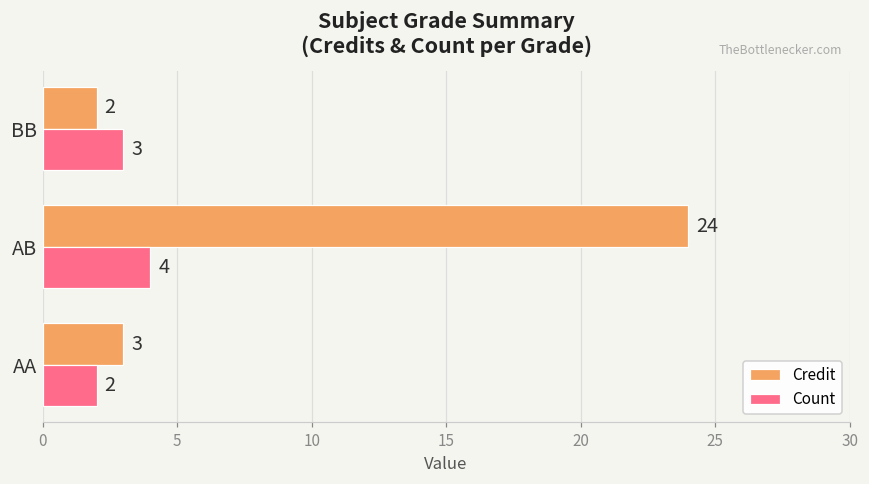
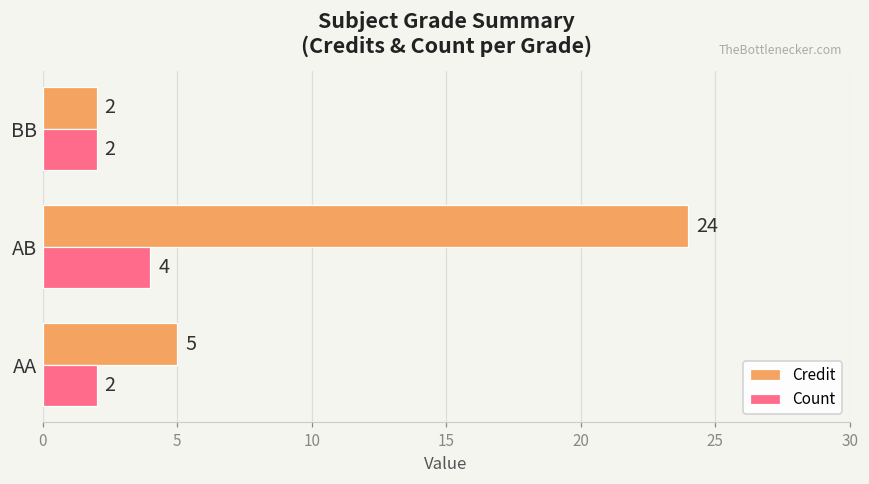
  {
    "Credit": {
      "BB": 2,
      "AB": 24,
-     "AA": 3
+     "AA": 5
    },
    "Count": {
-     "BB": 3,
+     "BB": 2,
      "AB": 4,
      "AA": 2
    }
  }
